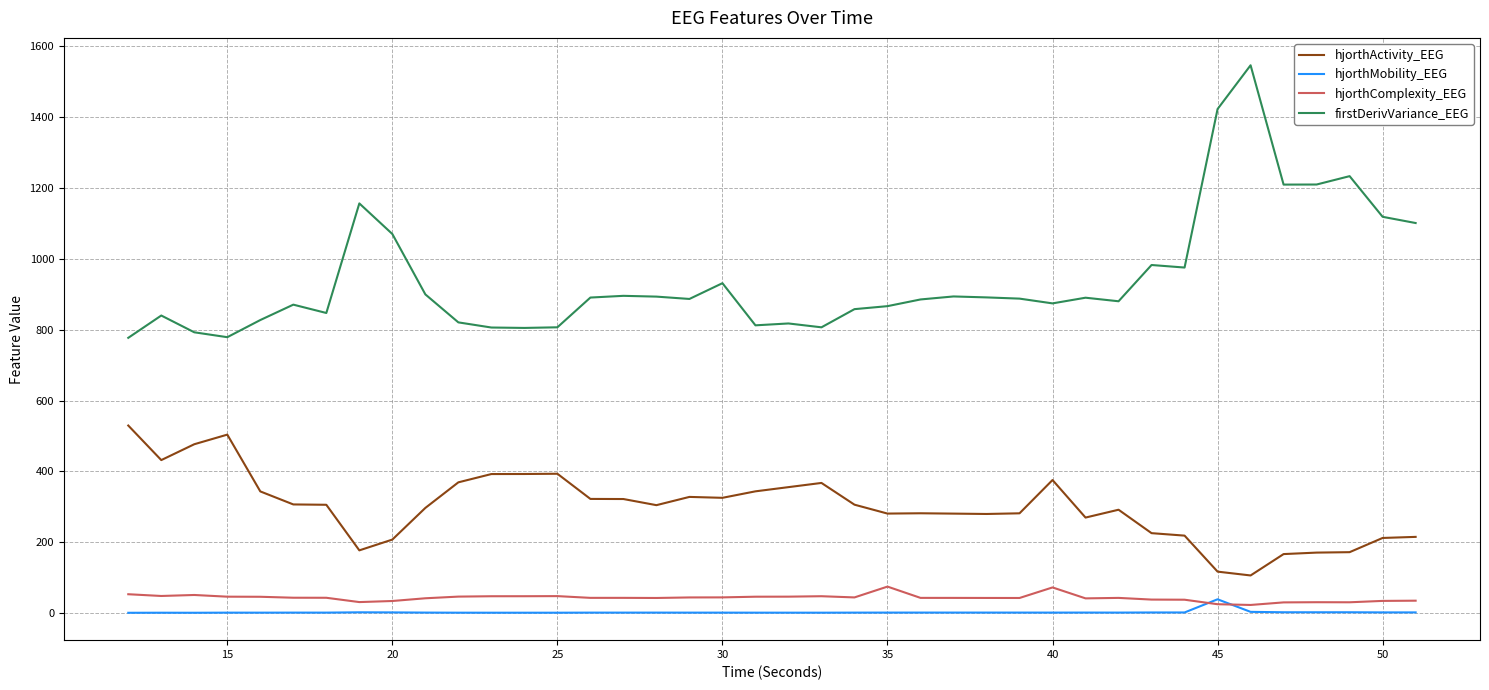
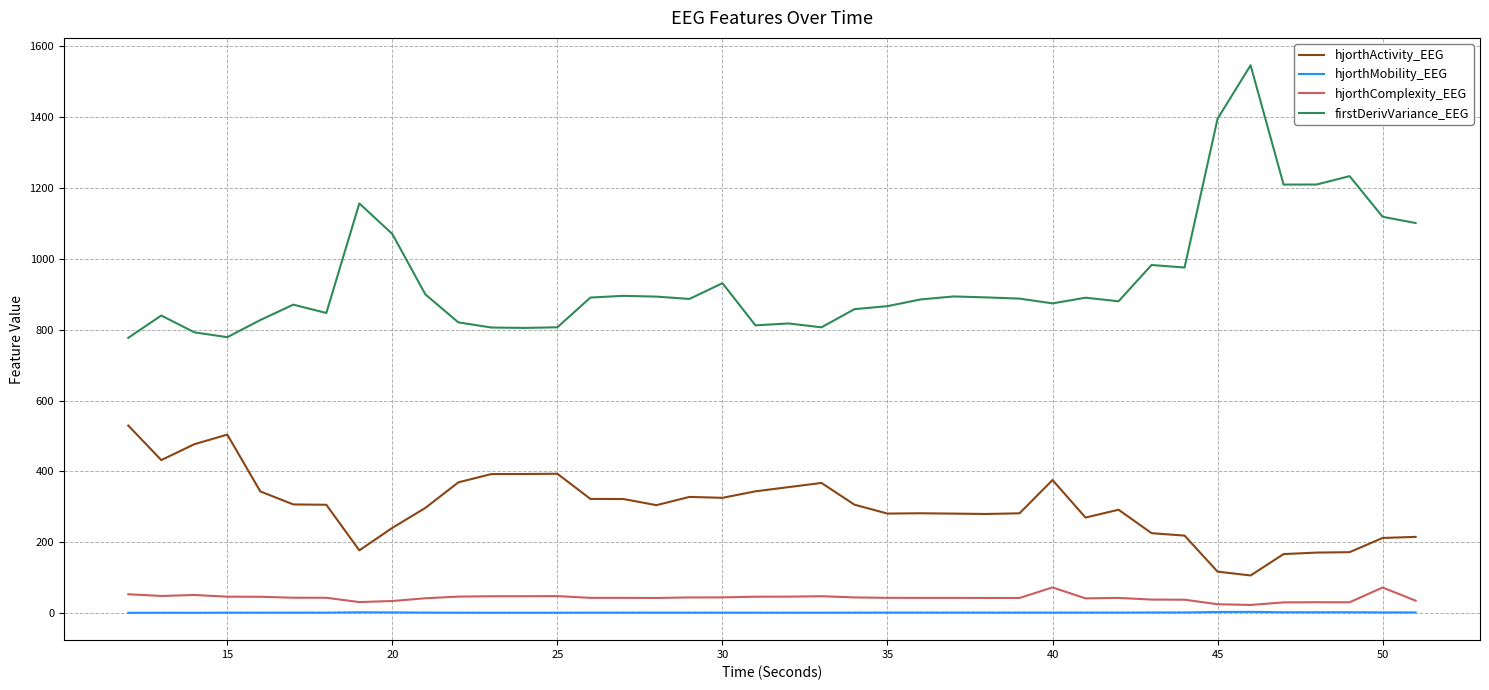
  {
    "hjorthActivity_EEG": {
      "15": 500,
-     "20": 210,
+     "20": 240,
      "25": 390,
      "30": 330,
      "35": 280,
      "40": 380,
      "45": 120,
      "50": 210
    },
    "hjorthMobility_EEG": {
      "15": 0,
      "20": 0,
      "25": 0,
      "30": 0,
      "35": 0,
      "40": 0,
-     "45": 40,
+     "45": 0,
      "50": 0
    },
    "hjorthComplexity_EEG": {
      "15": 50,
      "20": 30,
      "25": 50,
      "30": 40,
-     "35": 80,
+     "35": 40,
      "40": 70,
      "45": 30,
-     "50": 30
+     "50": 70
    },
    "firstDerivVariance_EEG": {
      "15": 780,
      "20": 1070,
      "25": 810,
      "30": 930,
      "35": 870,
      "40": 870,
-     "45": 1420,
+     "45": 1400,
      "50": 1120
    }
  }
